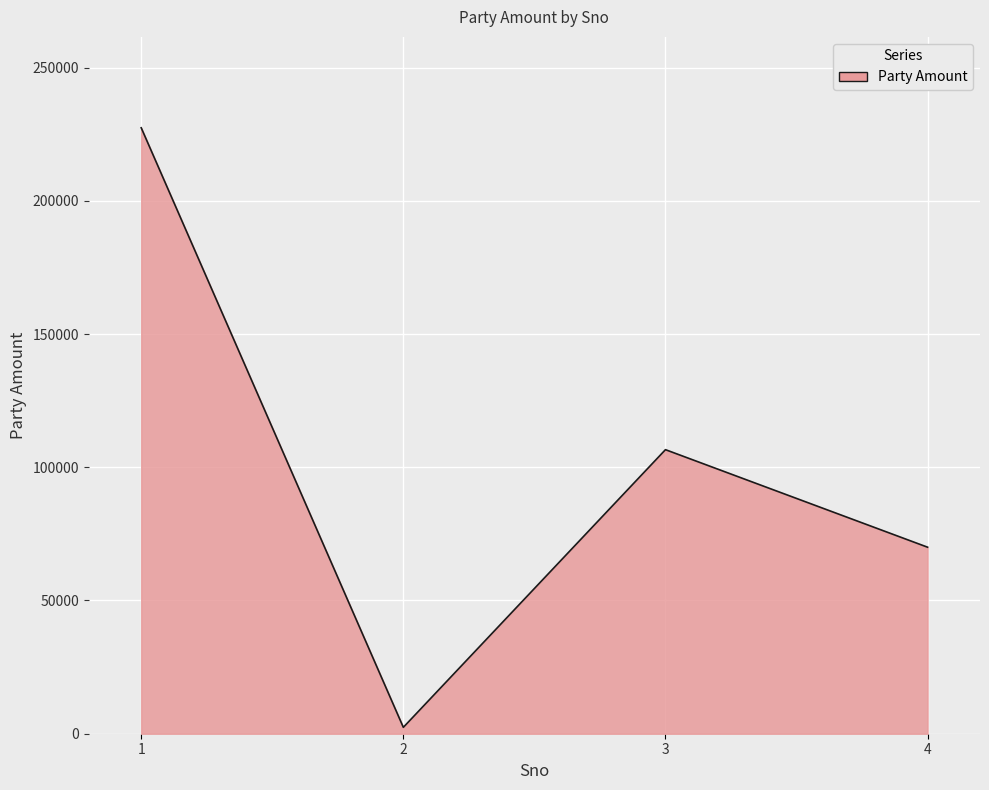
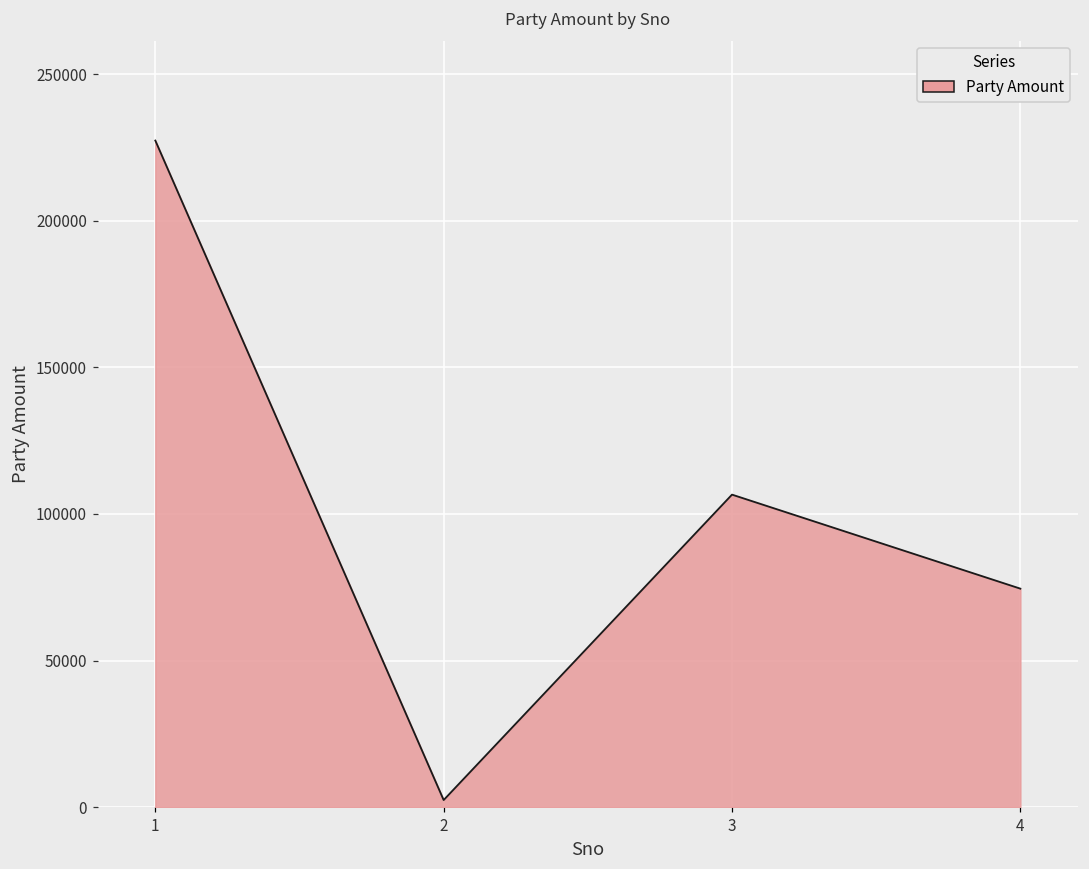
  {
    "1": 227000,
    "2": 2000,
    "3": 107000,
-   "4": 70000
+   "4": 75000
  }
